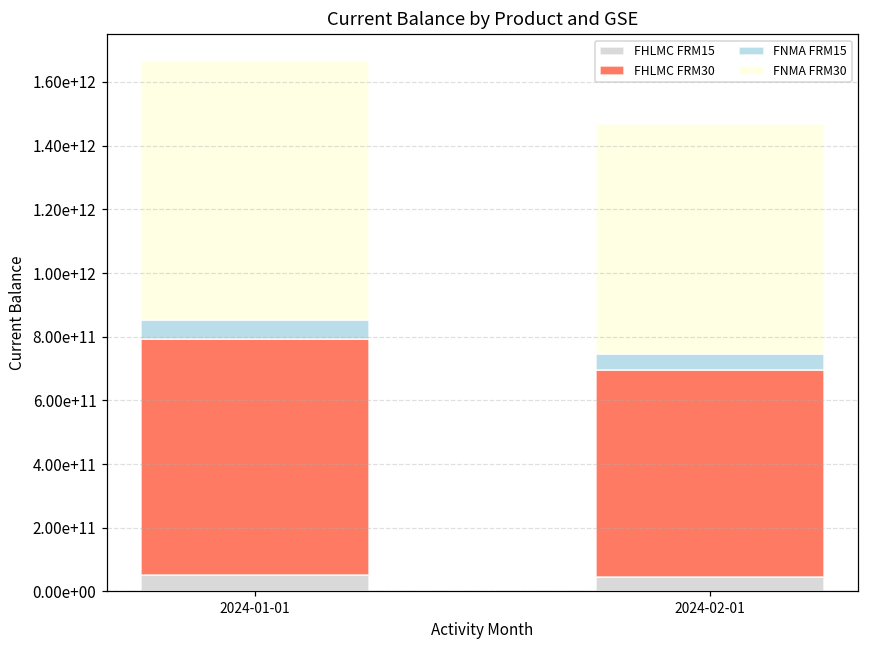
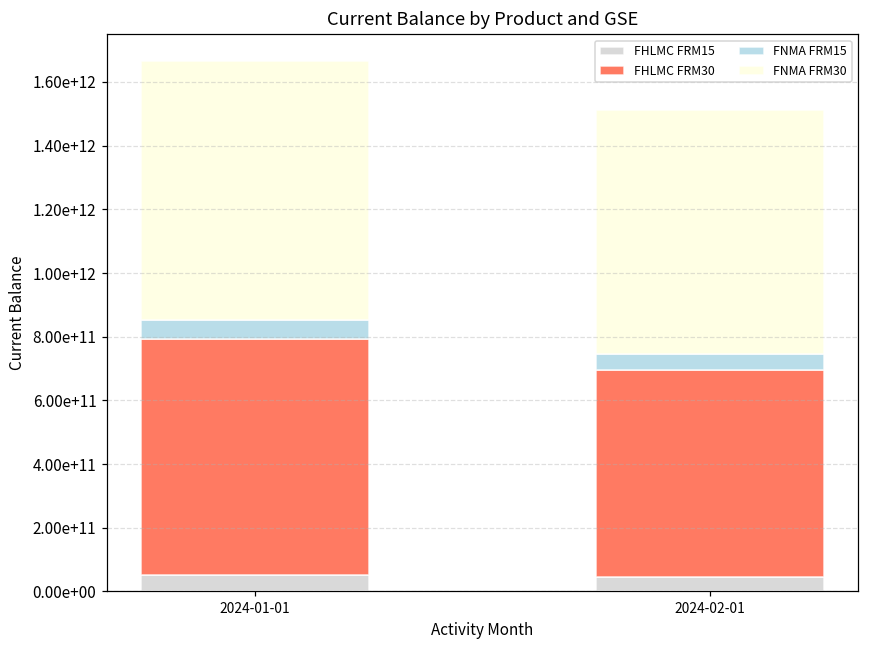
  {
    "FHLMC FRM30": {
      "2024-01-01": 740000000000,
      "2024-02-01": 650000000000
    },
    "FNMA FRM30": {
      "2024-01-01": 810000000000,
-     "2024-02-01": 720000000000
+     "2024-02-01": 760000000000
    }
  }
